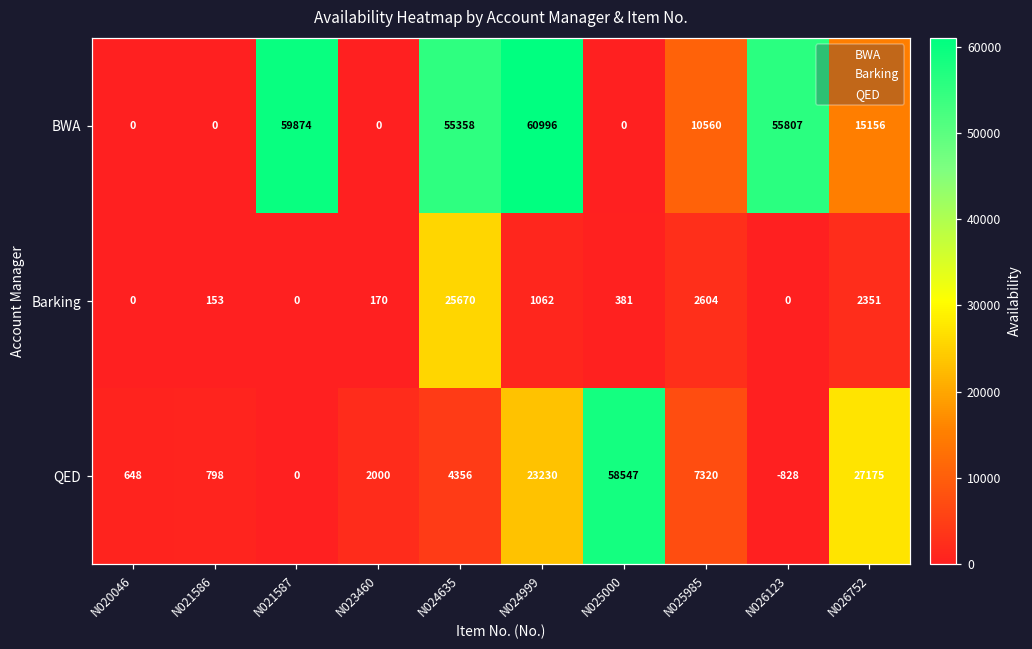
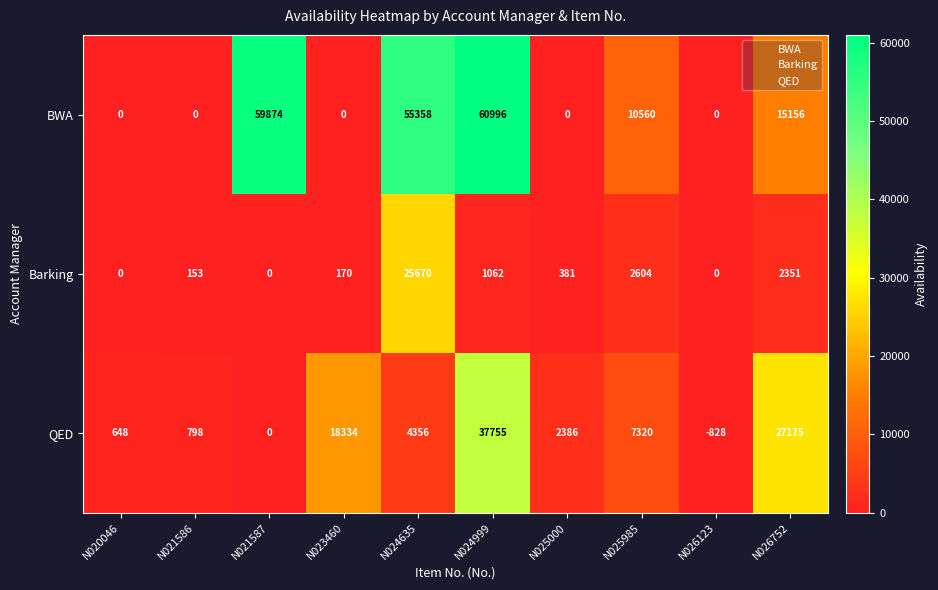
  {
    "BWA": {
      "N020046": 0,
      "N021586": 0,
      "N021587": 59874,
      "N023460": 0,
      "N024635": 55358,
      "N024999": 60996,
      "N025000": 0,
      "N025985": 10560,
-     "N026123": 55807,
+     "N026123": 0,
      "N026752": 15156
    },
    "Barking": {
      "N020046": 0,
      "N021586": 153,
      "N021587": 0,
      "N023460": 170,
      "N024635": 25670,
      "N024999": 1062,
      "N025000": 381,
      "N025985": 2604,
      "N026123": 0,
      "N026752": 2351
    },
    "QED": {
      "N020046": 648,
      "N021586": 798,
      "N021587": 0,
-     "N023460": 2000,
+     "N023460": 18334,
      "N024635": 4356,
-     "N024999": 23230,
-     "N025000": 58547,
+     "N024999": 37755,
+     "N025000": 2386,
      "N025985": 7320,
      "N026123": -828,
      "N026752": 27175
    }
  }
